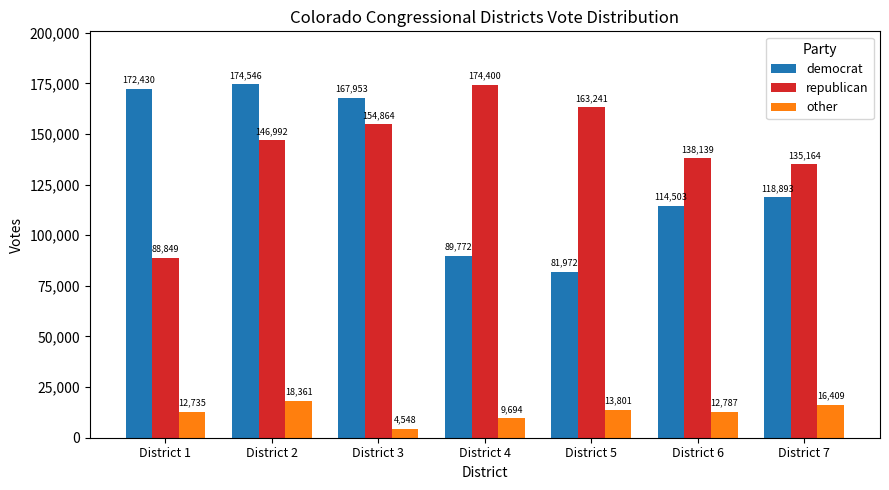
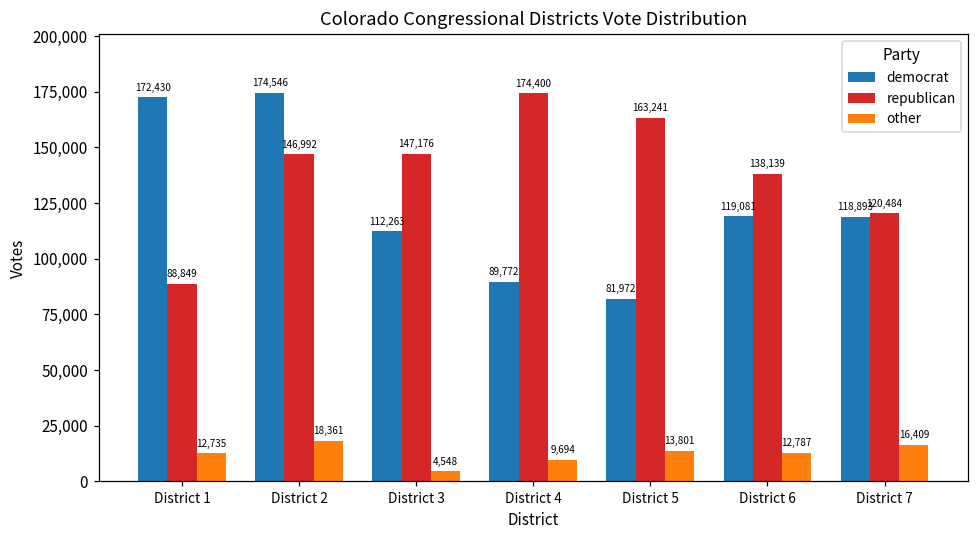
  {
    "democrat": {
      "District 1": "172,430",
      "District 2": "174,546",
-     "District 3": "167,953",
+     "District 3": "112,263",
      "District 4": "89,772",
      "District 5": "81,972",
-     "District 6": "114,503",
+     "District 6": "119,081",
      "District 7": "118,893"
    },
    "republican": {
      "District 1": "88,849",
      "District 2": "146,992",
-     "District 3": "154,864",
+     "District 3": "147,176",
      "District 4": "174,400",
      "District 5": "163,241",
      "District 6": "138,139",
-     "District 7": "135,164"
+     "District 7": "120,484"
    },
    "other": {
      "District 1": "12,735",
      "District 2": "18,361",
      "District 3": "4,548",
      "District 4": "9,694",
      "District 5": "13,801",
      "District 6": "12,787",
      "District 7": "16,409"
    }
  }
